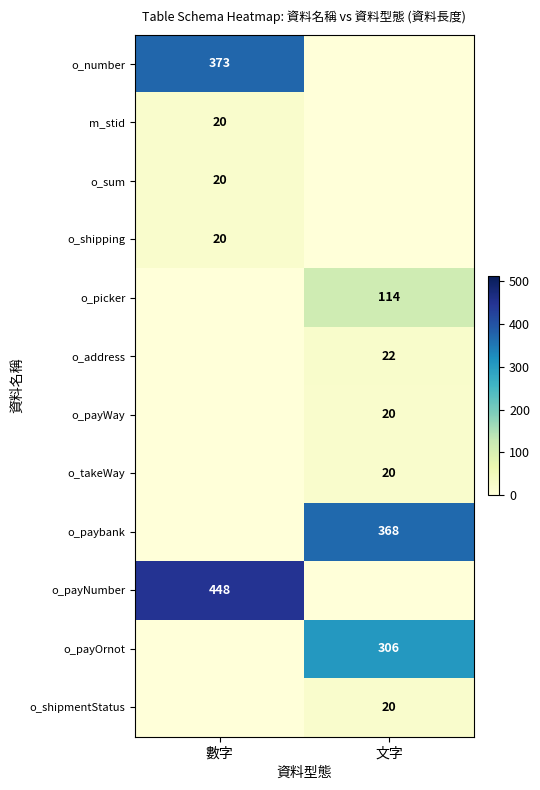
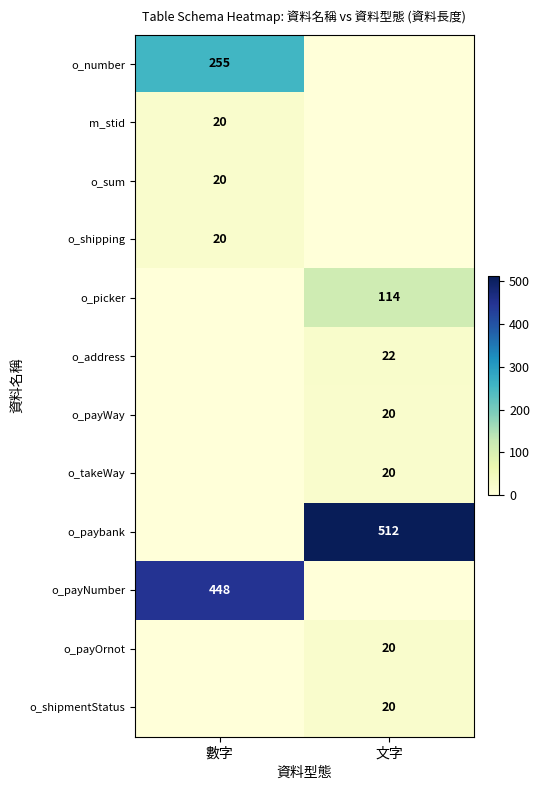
  {
    "o_number": {
-     "數字": 373
+     "數字": 255
    },
    "m_stid": {
      "數字": 20
    },
    "o_sum": {
      "數字": 20
    },
    "o_shipping": {
      "數字": 20
    },
    "o_picker": {
      "文字": 114
    },
    "o_address": {
      "文字": 22
    },
    "o_payWay": {
      "文字": 20
    },
    "o_takeWay": {
      "文字": 20
    },
    "o_paybank": {
-     "文字": 368
+     "文字": 512
    },
    "o_payNumber": {
      "數字": 448
    },
    "o_payOrnot": {
-     "文字": 306
+     "文字": 20
    },
    "o_shipmentStatus": {
      "文字": 20
    }
  }
